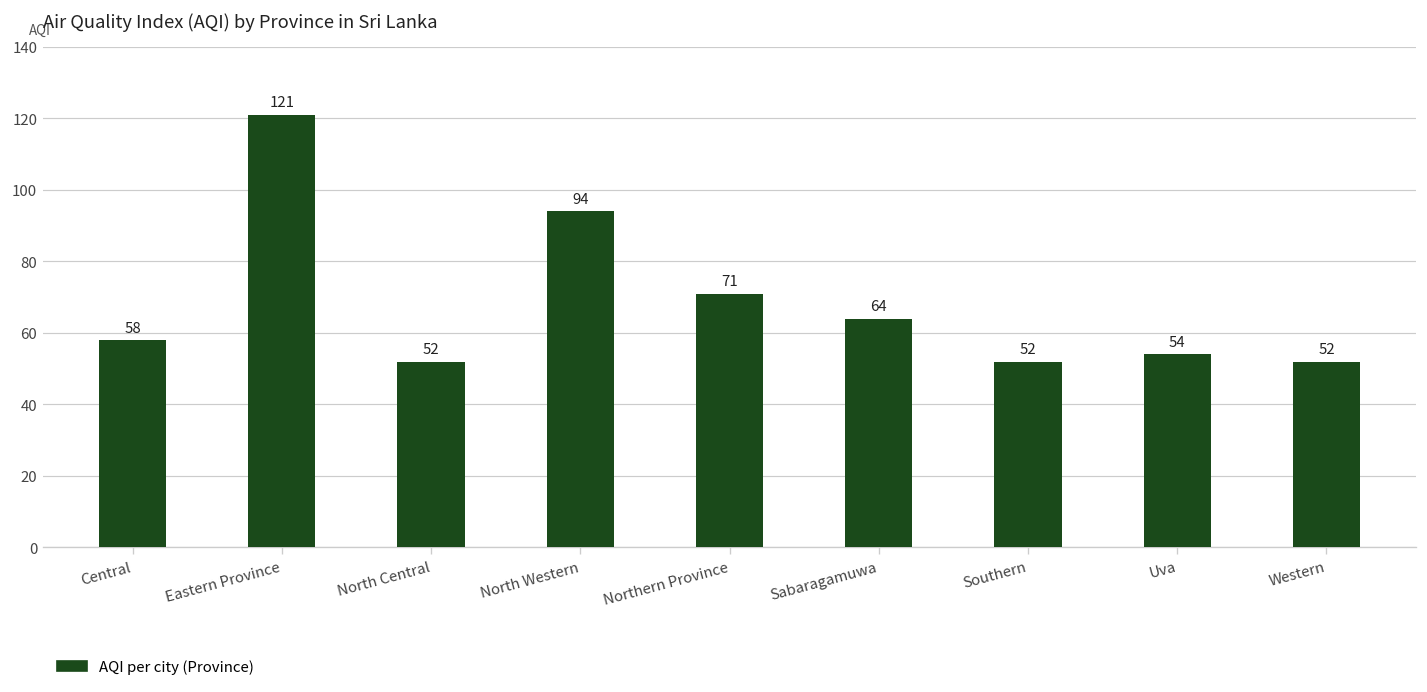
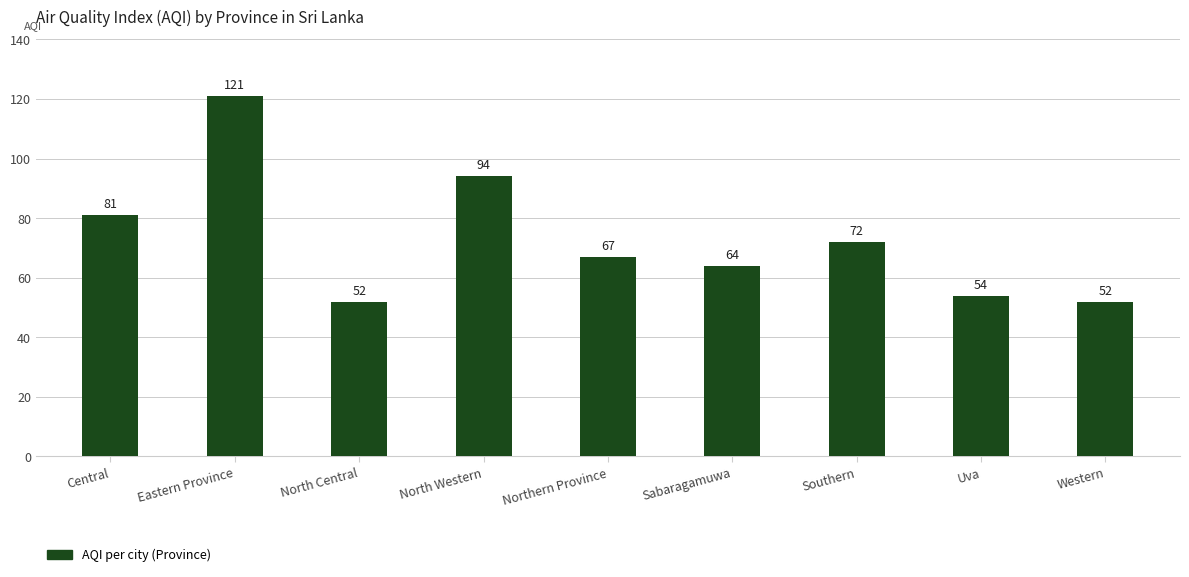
  {
-   "Central": 58,
+   "Central": 81,
    "Eastern Province": 121,
    "North Central": 52,
    "North Western": 94,
-   "Northern Province": 71,
+   "Northern Province": 67,
    "Sabaragamuwa": 64,
-   "Southern": 52,
+   "Southern": 72,
    "Uva": 54,
    "Western": 52
  }
